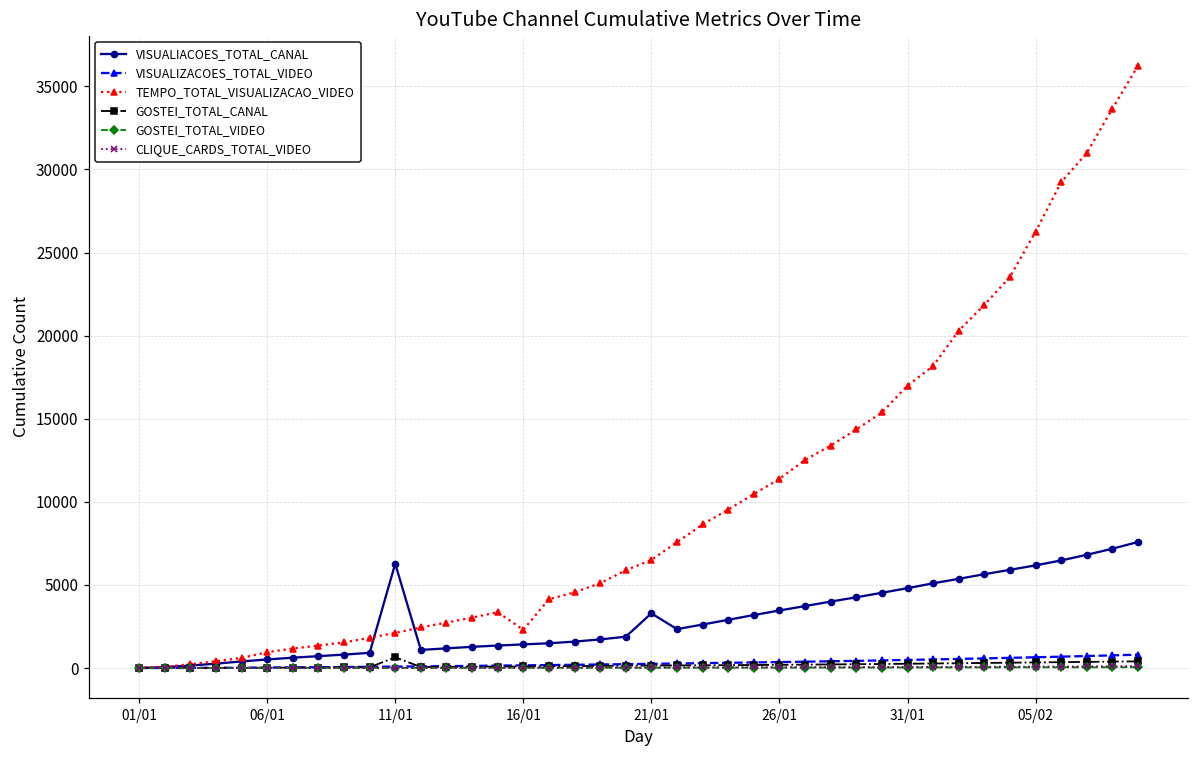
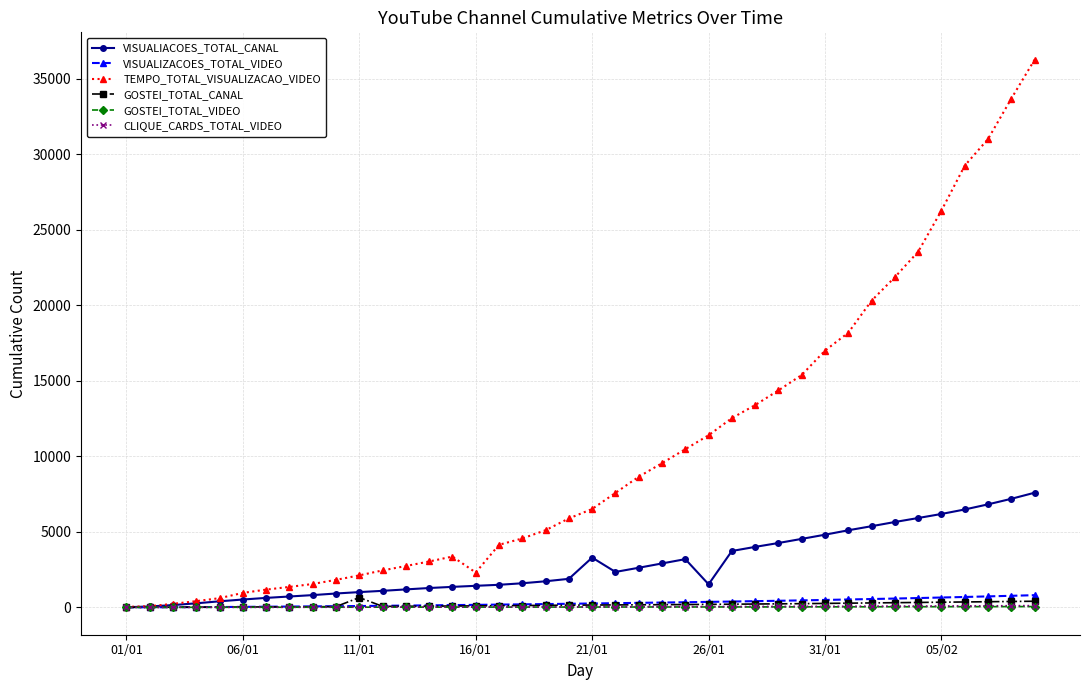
  {
    "VISUALIACOES_TOTAL_CANAL": {
      "06/01": 500,
-     "11/01": 6300,
+     "11/01": 1000,
      "16/01": 1400,
      "21/01": 3300,
-     "26/01": 3500,
+     "26/01": 1500,
      "31/01": 4800,
      "05/02": 6200
    },
    "VISUALIZACOES_TOTAL_VIDEO": {
      "31/01": 500,
      "05/02": 700
    },
    "TEMPO_TOTAL_VISUALIZACAO_VIDEO": {
      "06/01": 1000,
      "11/01": 2100,
      "16/01": 2300,
      "21/01": 6500,
      "26/01": 11400,
      "31/01": 17000,
      "05/02": 26300
    },
    "GOSTEI_TOTAL_CANAL": {
      "11/01": 600,
      "31/01": 300,
      "05/02": 300
    }
  }
